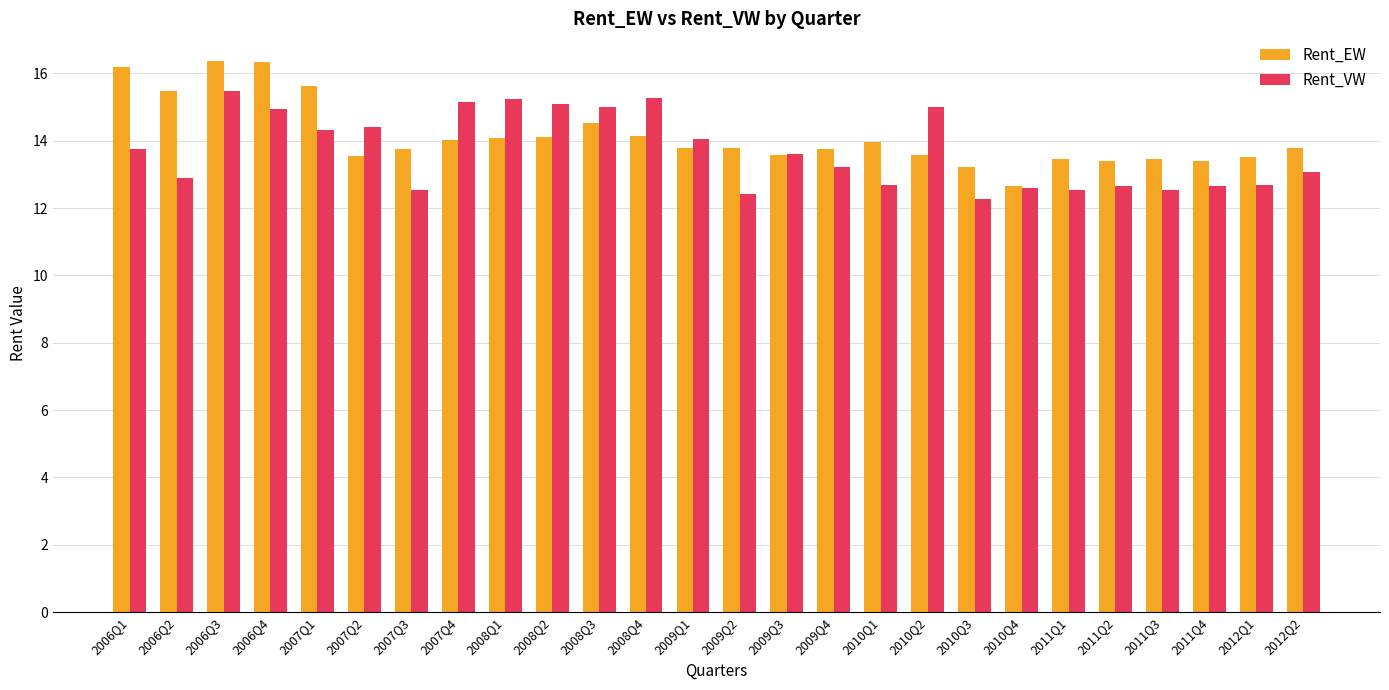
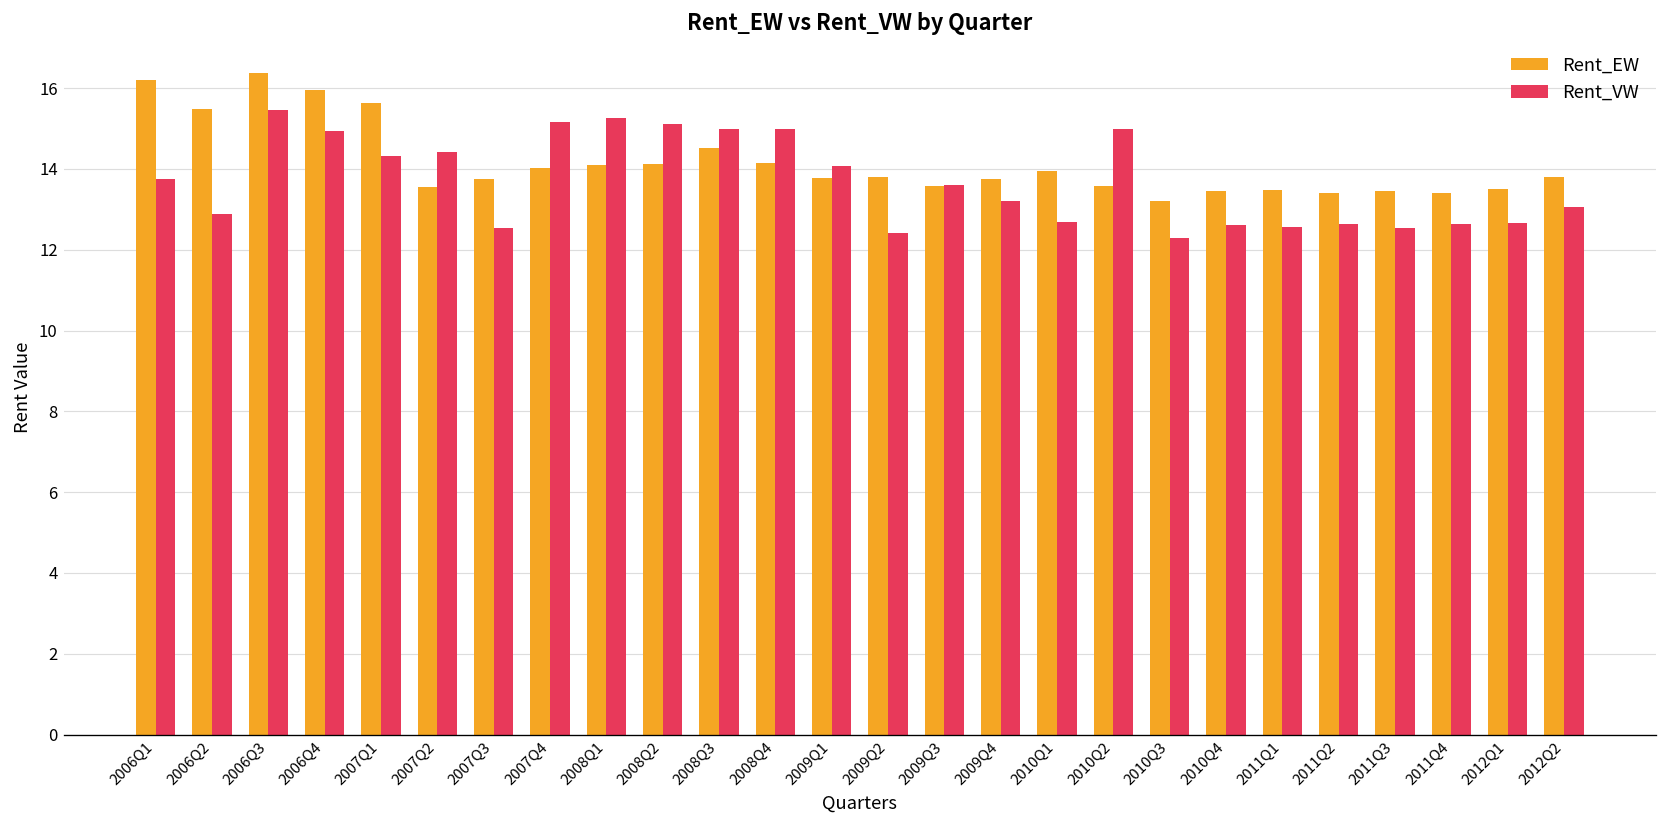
  {
    "Rent_EW": {
      "2006Q1": 16.2,
      "2006Q2": 15.5,
      "2006Q3": 16.4,
-     "2006Q4": 16.3,
+     "2006Q4": 16.0,
      "2007Q1": 15.6,
      "2007Q2": 13.5,
      "2007Q3": 13.7,
      "2007Q4": 14.0,
      "2008Q1": 14.1,
      "2008Q2": 14.1,
      "2008Q3": 14.5,
      "2008Q4": 14.1,
      "2009Q1": 13.8,
      "2009Q2": 13.8,
      "2009Q3": 13.6,
      "2009Q4": 13.8,
      "2010Q1": 14.0,
      "2010Q2": 13.6,
      "2010Q3": 13.2,
-     "2010Q4": 12.6,
+     "2010Q4": 13.5,
      "2011Q1": 13.5,
      "2011Q2": 13.4,
      "2011Q3": 13.5,
      "2011Q4": 13.4,
      "2012Q1": 13.5,
      "2012Q2": 13.8
    },
    "Rent_VW": {
      "2006Q1": 13.7,
      "2006Q2": 12.9,
      "2006Q3": 15.5,
      "2006Q4": 14.9,
      "2007Q1": 14.3,
      "2007Q2": 14.4,
      "2007Q3": 12.5,
      "2007Q4": 15.2,
      "2008Q1": 15.3,
      "2008Q2": 15.1,
      "2008Q3": 15.0,
-     "2008Q4": 15.3,
+     "2008Q4": 15.0,
      "2009Q1": 14.1,
      "2009Q2": 12.4,
      "2009Q3": 13.6,
      "2009Q4": 13.2,
      "2010Q1": 12.7,
      "2010Q2": 15.0,
      "2010Q3": 12.3,
      "2010Q4": 12.6,
      "2011Q1": 12.6,
      "2011Q2": 12.6,
      "2011Q3": 12.5,
      "2011Q4": 12.6,
      "2012Q1": 12.7,
      "2012Q2": 13.1
    }
  }
